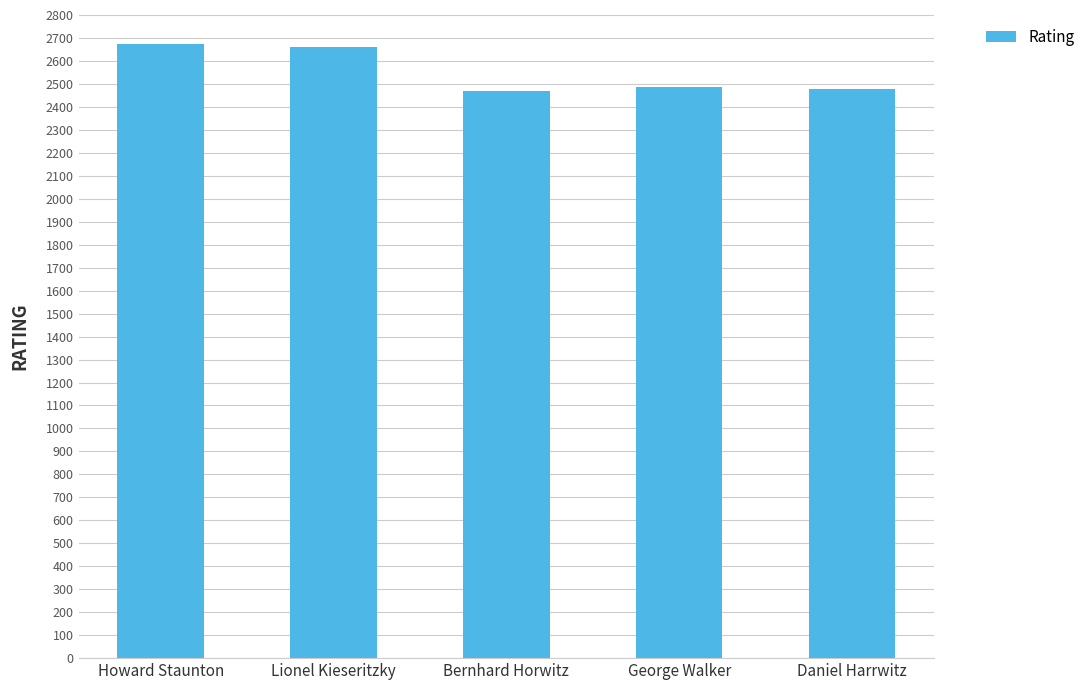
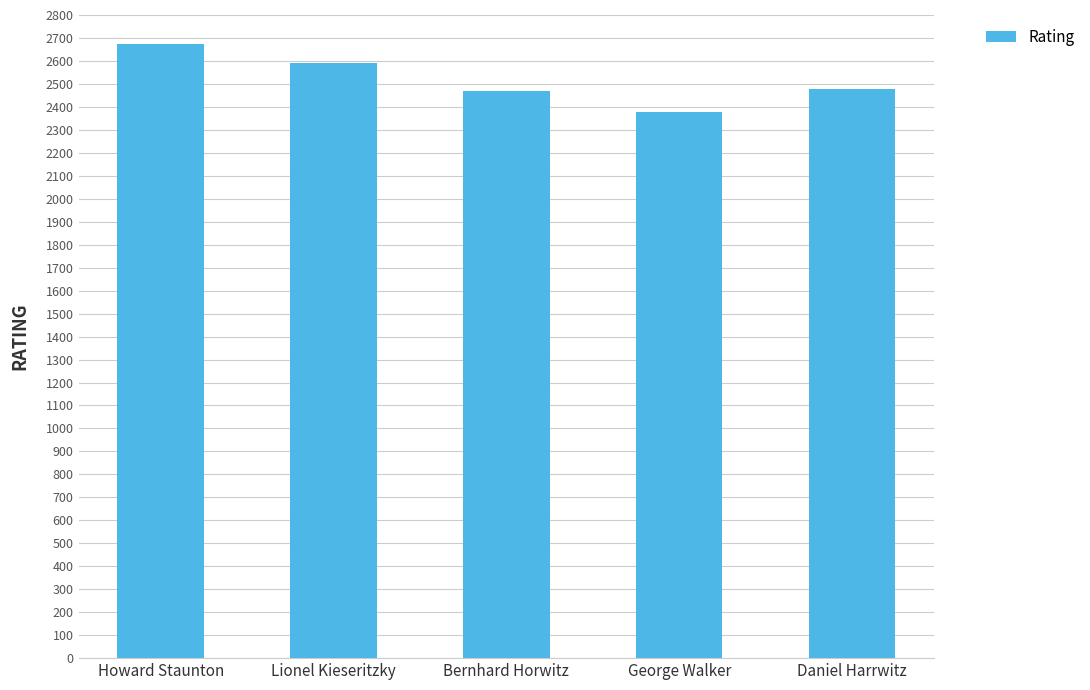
  {
    "Howard Staunton": 2680,
-   "Lionel Kieseritzky": 2660,
+   "Lionel Kieseritzky": 2590,
    "Bernhard Horwitz": 2470,
-   "George Walker": 2490,
+   "George Walker": 2380,
    "Daniel Harrwitz": 2480
  }
